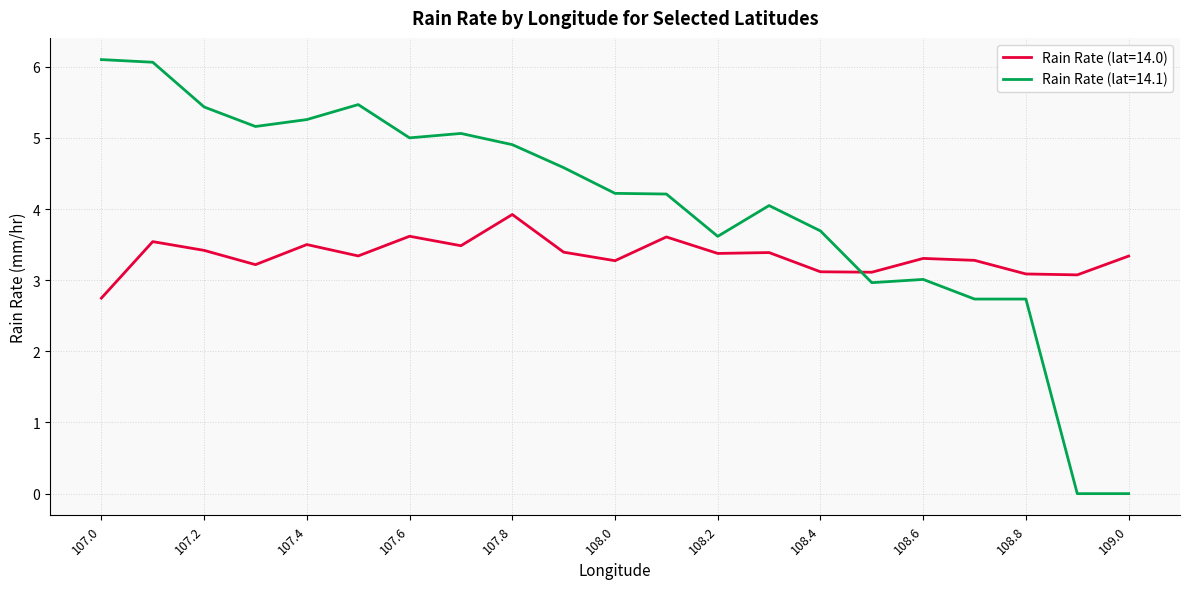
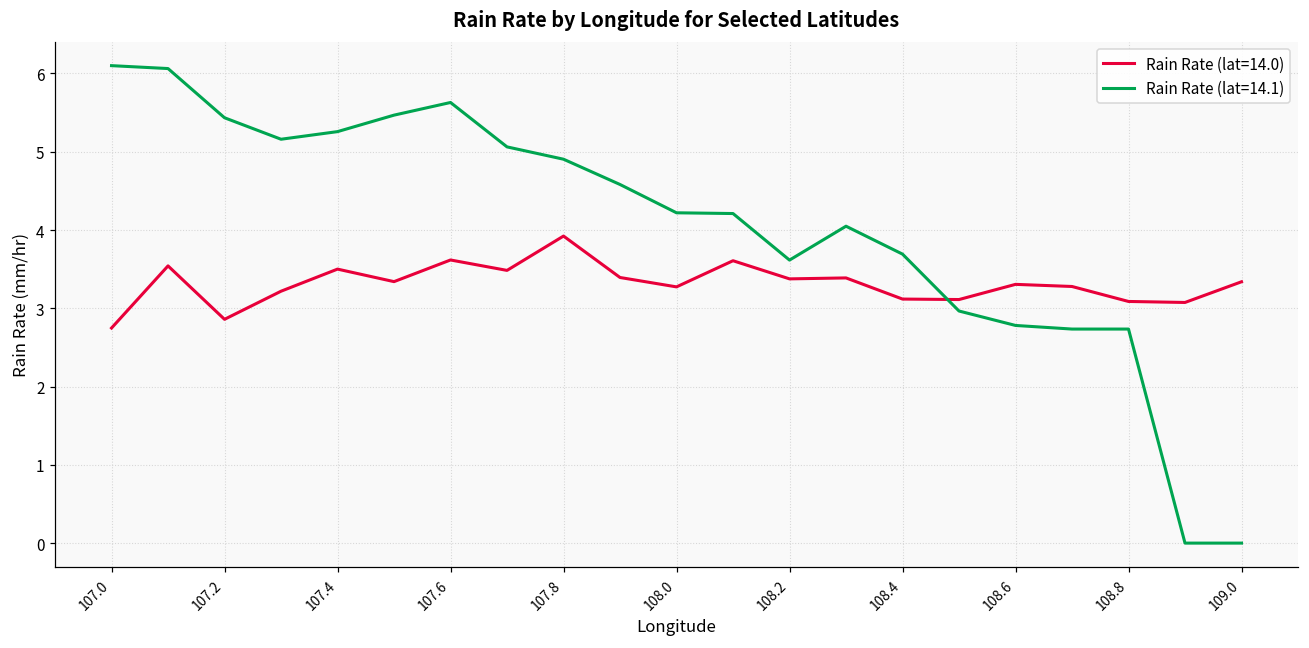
  {
    "Rain Rate (lat=14.0)": {
      "107.0": 2.7,
-     "107.2": 3.4,
+     "107.2": 2.9,
      "107.4": 3.5,
      "107.6": 3.6,
      "107.8": 3.9,
      "108.0": 3.3,
      "108.2": 3.4,
      "108.4": 3.1,
      "108.6": 3.3,
      "108.8": 3.1,
      "109.0": 3.3
    },
    "Rain Rate (lat=14.1)": {
      "107.0": 6.1,
      "107.2": 5.4,
      "107.4": 5.3,
-     "107.6": 5.0,
+     "107.6": 5.6,
      "107.8": 4.9,
      "108.0": 4.2,
      "108.2": 3.6,
      "108.4": 3.7,
-     "108.6": 3.0,
+     "108.6": 2.8,
      "108.8": 2.7,
      "109.0": 0.0
    }
  }
